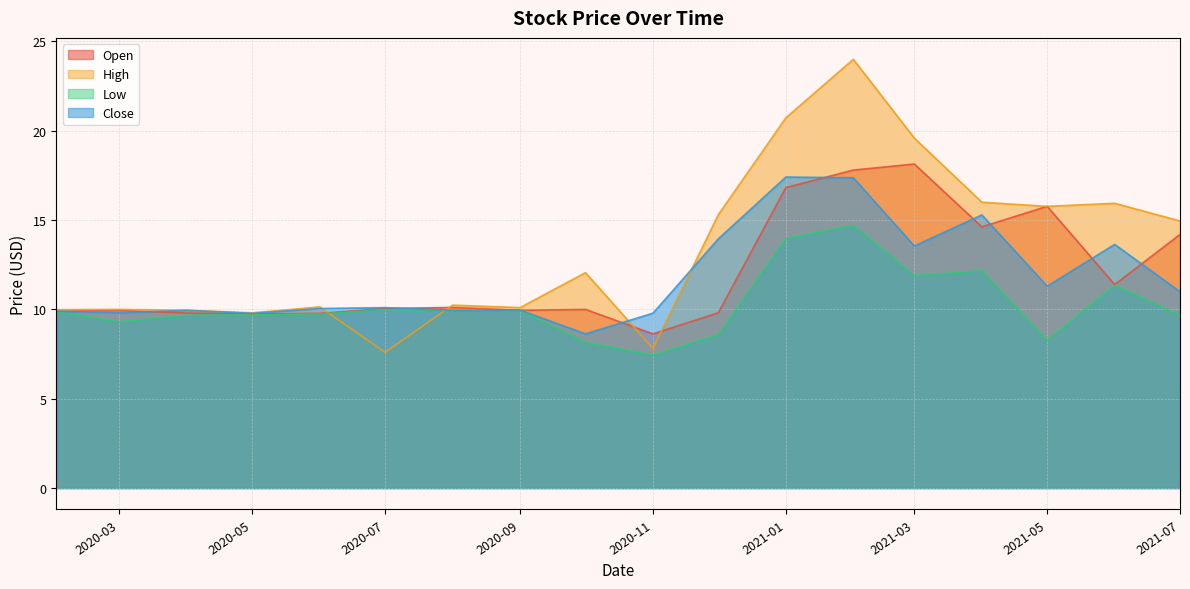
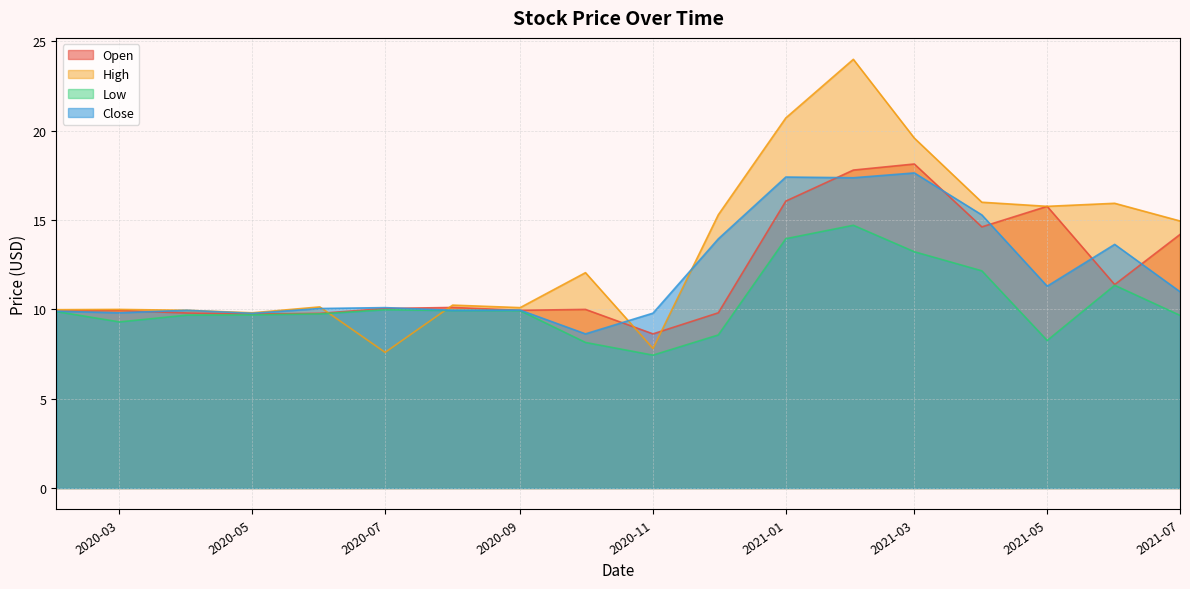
  {
    "Open": {
      "2020-11": 8.6,
-     "2021-01": 16.8,
+     "2021-01": 16.1,
      "2021-03": 18.1,
      "2021-07": 14.2
    },
    "High": {
      "2020-07": 7.6,
      "2020-11": 7.8,
      "2021-01": 20.7,
      "2021-03": 19.6,
      "2021-07": 14.9
    },
    "Low": {
      "2020-03": 9.3,
      "2020-11": 7.4,
      "2021-01": 14.0,
-     "2021-03": 11.9,
+     "2021-03": 13.2,
      "2021-05": 8.3,
      "2021-07": 9.7
    },
    "Close": {
      "2020-11": 9.8,
      "2021-01": 17.4,
-     "2021-03": 13.6,
+     "2021-03": 17.6,
      "2021-05": 11.3,
      "2021-07": 11.0
    }
  }
